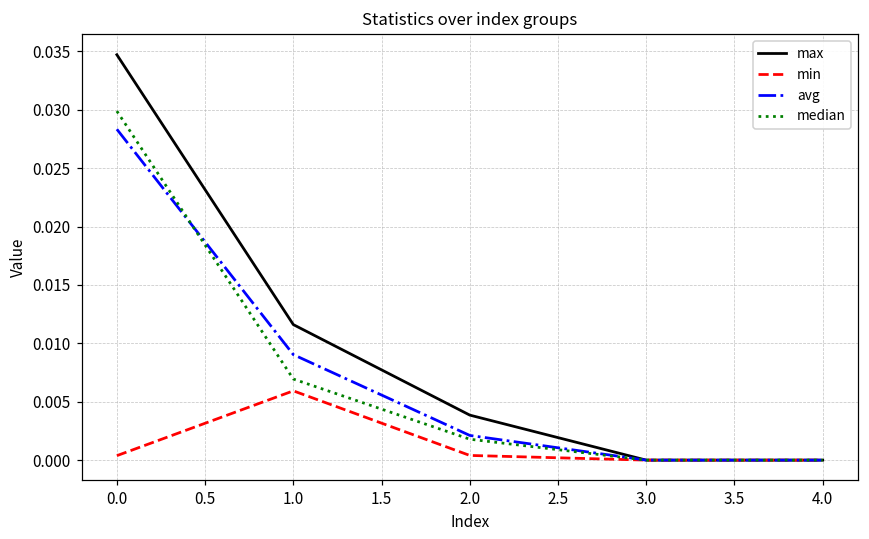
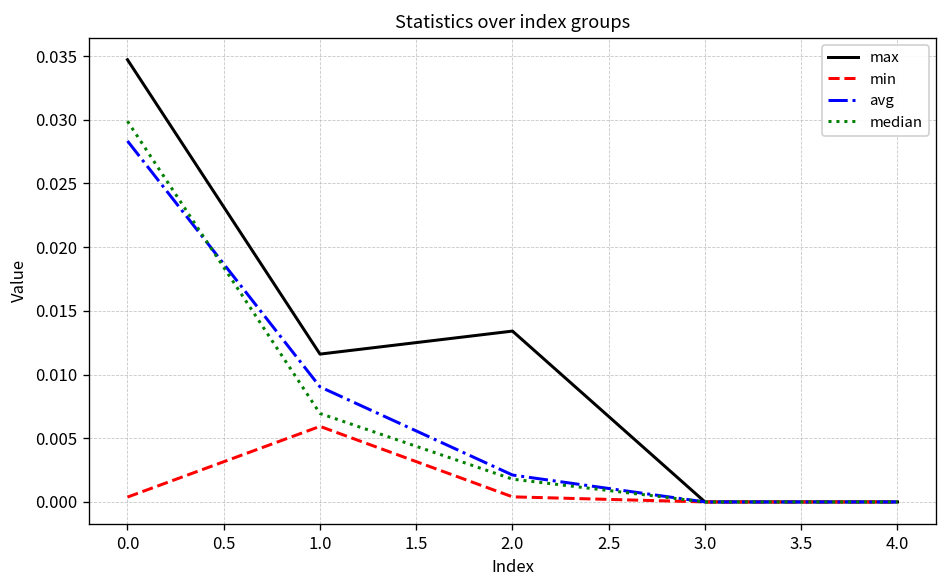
  {
    "max": {
      "0.0": 0.0347,
      "1.0": 0.0116,
-     "2.0": 0.0039
+     "2.0": 0.0134
    },
    "min": {
      "0.0": 0.0004,
      "1.0": 0.0059,
      "2.0": 0.0004
    },
    "avg": {
      "0.0": 0.0283,
      "1.0": 0.0090,
      "2.0": 0.0021
    },
    "median": {
      "0.0": 0.0299,
      "1.0": 0.0069,
      "2.0": 0.0018
    }
  }
